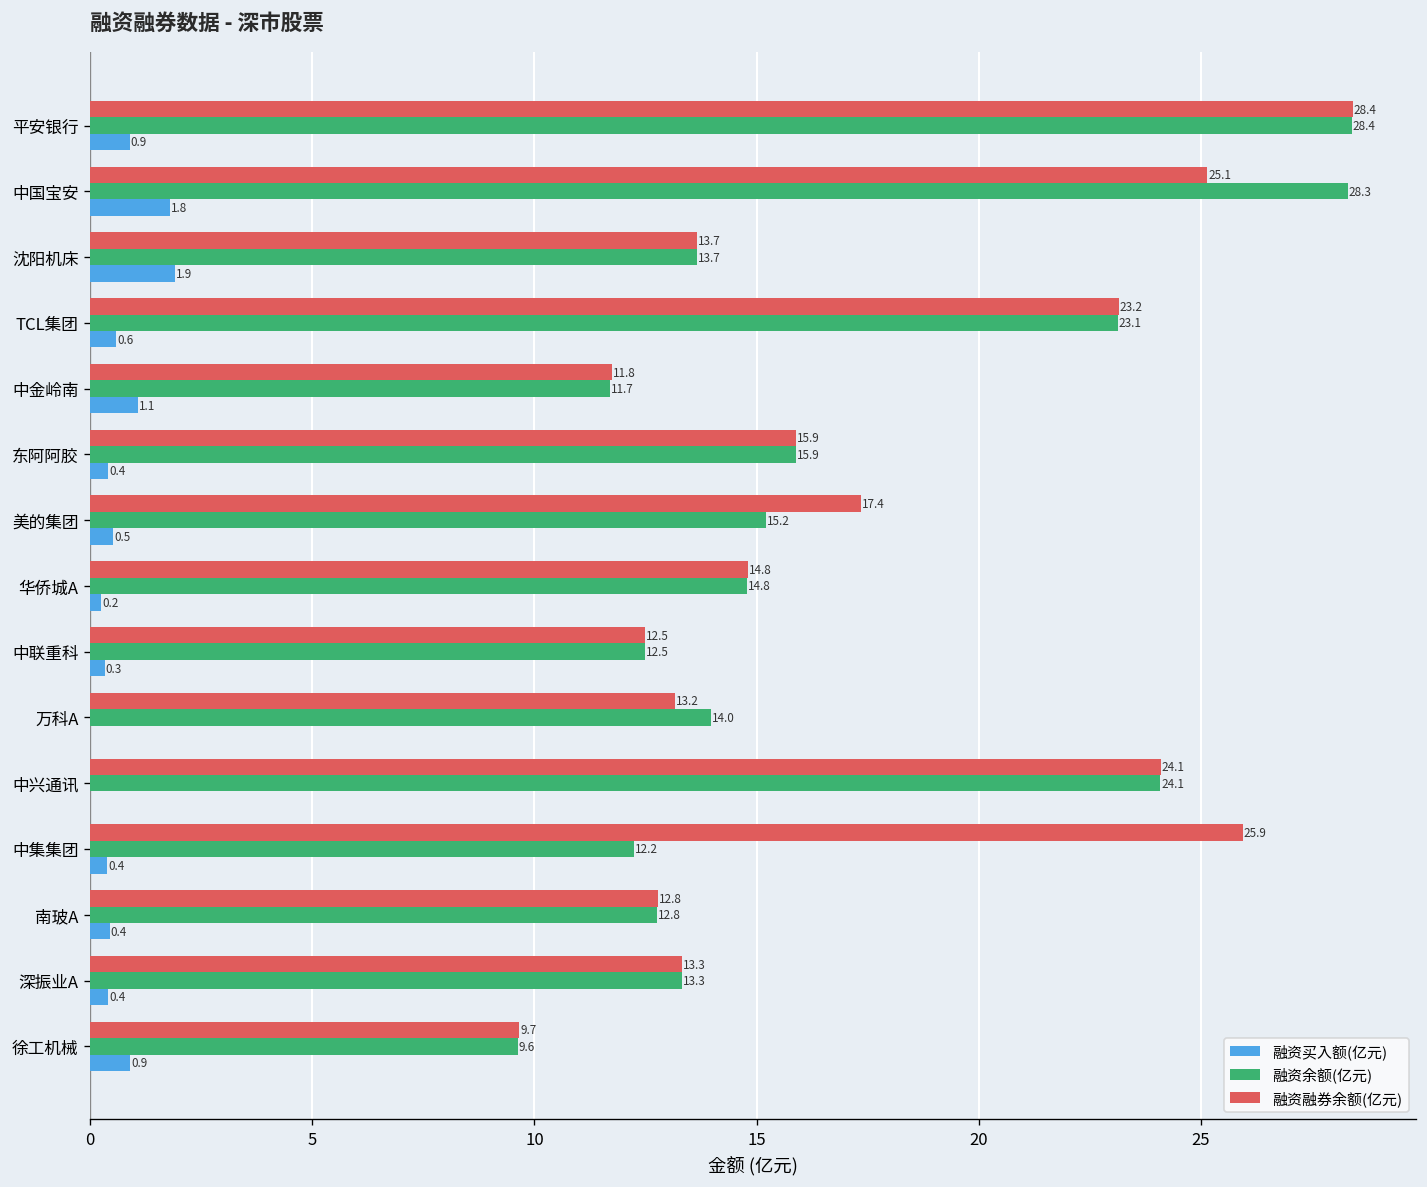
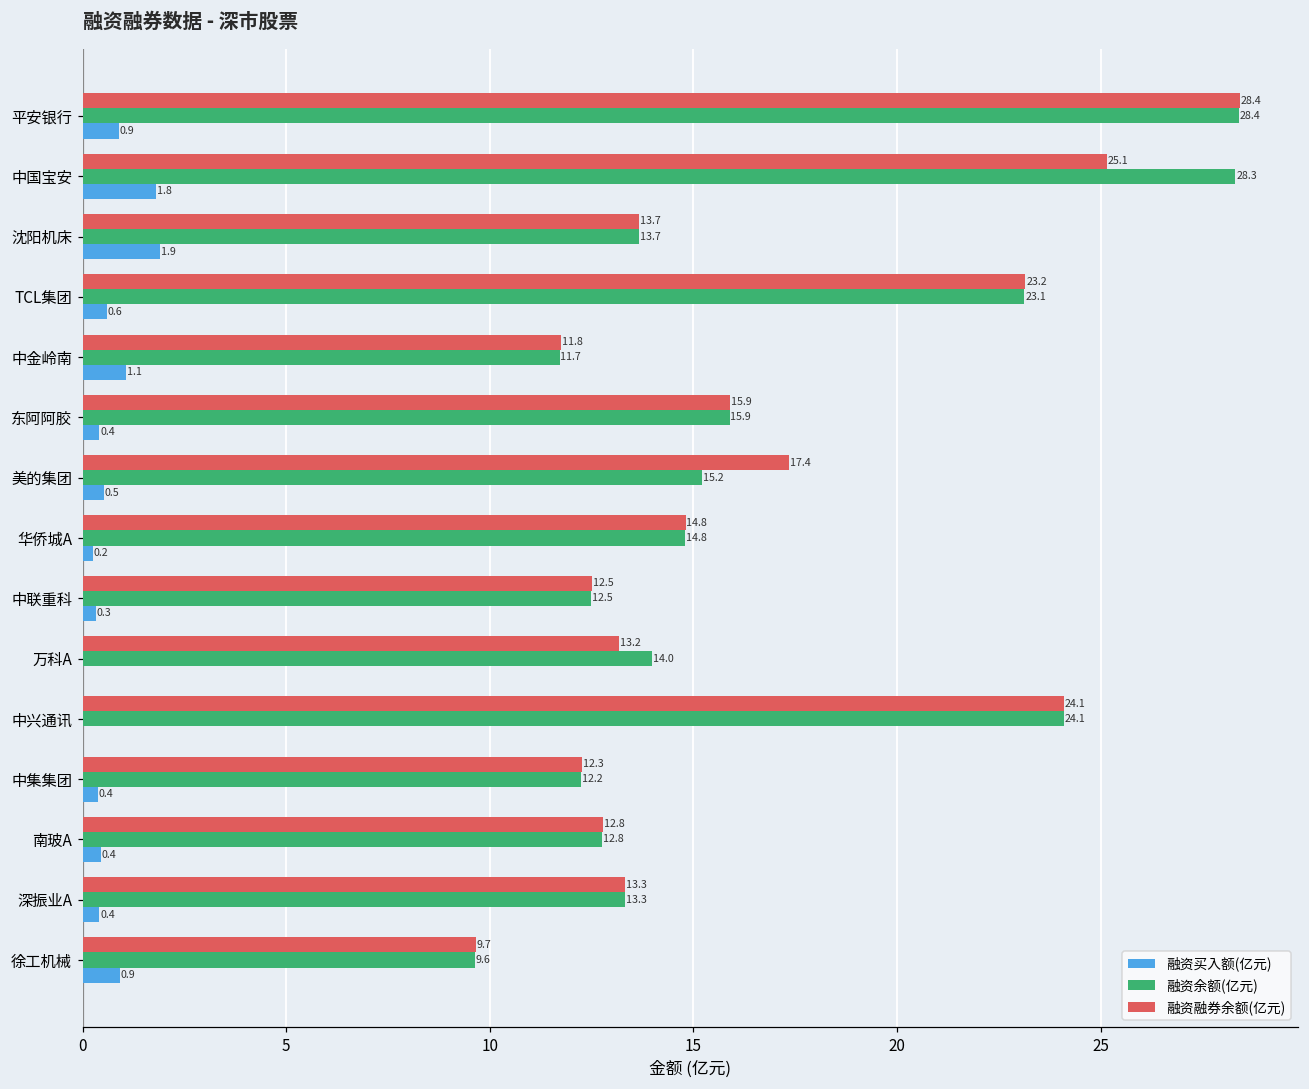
  {
    "融资买入额(亿元)": {
      "平安银行": 0.9,
      "中国宝安": 1.8,
      "沈阳机床": 1.9,
      "TCL集团": 0.6,
      "中金岭南": 1.1,
      "东阿阿胶": 0.4,
      "美的集团": 0.5,
      "华侨城A": 0.2,
      "中联重科": 0.3,
      "中集集团": 0.4,
      "南玻A": 0.4,
      "深振业A": 0.4,
      "徐工机械": 0.9
    },
    "融资余额(亿元)": {
      "平安银行": 28.4,
      "中国宝安": 28.3,
      "沈阳机床": 13.7,
      "TCL集团": 23.1,
      "中金岭南": 11.7,
      "东阿阿胶": 15.9,
      "美的集团": 15.2,
      "华侨城A": 14.8,
      "中联重科": 12.5,
      "万科A": 14.0,
      "中兴通讯": 24.1,
      "中集集团": 12.2,
      "南玻A": 12.8,
      "深振业A": 13.3,
      "徐工机械": 9.6
    },
    "融资融券余额(亿元)": {
      "平安银行": 28.4,
      "中国宝安": 25.1,
      "沈阳机床": 13.7,
      "TCL集团": 23.2,
      "中金岭南": 11.8,
      "东阿阿胶": 15.9,
      "美的集团": 17.4,
      "华侨城A": 14.8,
      "中联重科": 12.5,
      "万科A": 13.2,
      "中兴通讯": 24.1,
-     "中集集团": 25.9,
+     "中集集团": 12.3,
      "南玻A": 12.8,
      "深振业A": 13.3,
      "徐工机械": 9.7
    }
  }
